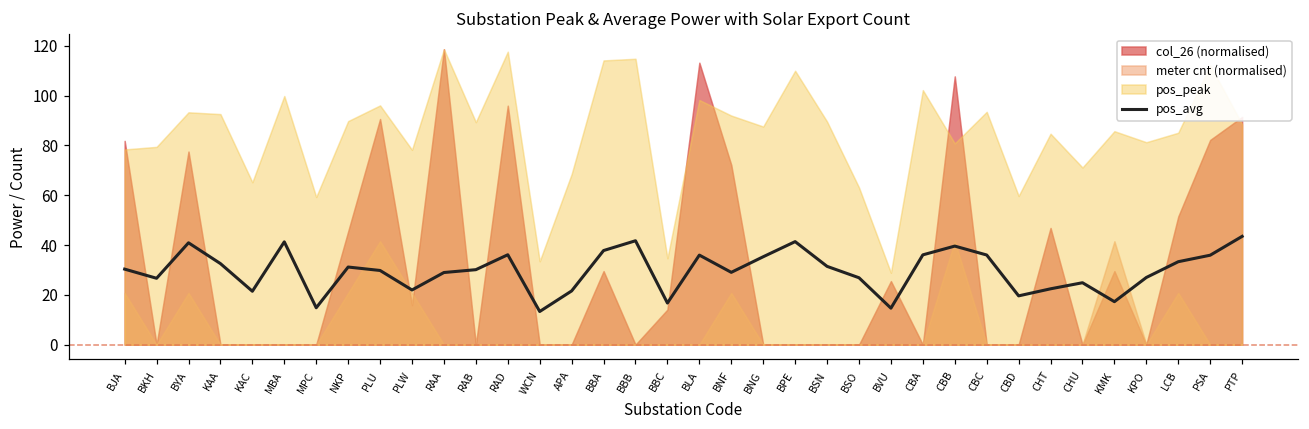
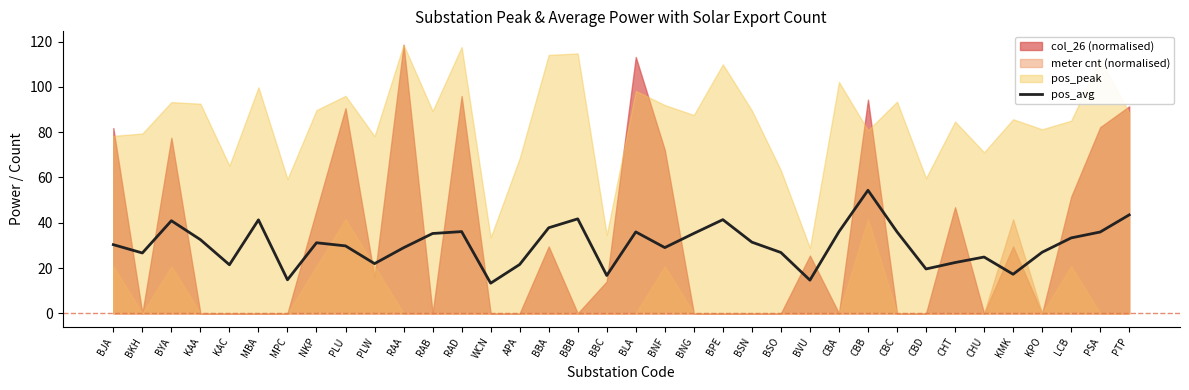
  {
    "pos_avg": {
      "BJA": 30,
      "BKH": 27,
      "BYA": 41,
      "KAA": 33,
      "KAC": 21,
      "MBA": 41,
      "MPC": 15,
      "NKP": 31,
      "PLU": 30,
      "PLW": 22,
      "RAA": 29,
-     "RAB": 30,
+     "RAB": 35,
      "RAD": 36,
      "WCN": 13,
      "APA": 22,
      "BBA": 38,
      "BBB": 42,
      "BBC": 17,
      "BLA": 36,
      "BNF": 29,
      "BNG": 35,
      "BPE": 41,
      "BSN": 31,
      "BSO": 27,
      "BVU": 15,
      "CBA": 36,
-     "CBB": 40,
+     "CBB": 54,
      "CBC": 36,
      "CBD": 20,
      "CHT": 22,
      "CHU": 25,
      "KMK": 17,
      "KPO": 27,
      "LCB": 33,
      "PSA": 36,
      "PTP": 43
    },
    "col_26 (normalised)": {
      "BJA": 82,
      "BYA": 78,
      "NKP": 45,
      "PLU": 91,
      "PLW": 16,
      "RAD": 96,
      "BBA": 30,
      "BBC": 14,
      "BLA": 113,
      "BNF": 72,
      "BVU": 26,
-     "CBB": 108,
+     "CBB": 94,
      "CHT": 47,
      "KMK": 30,
      "LCB": 51,
      "PSA": 82,
      "PTP": 91
    }
  }
